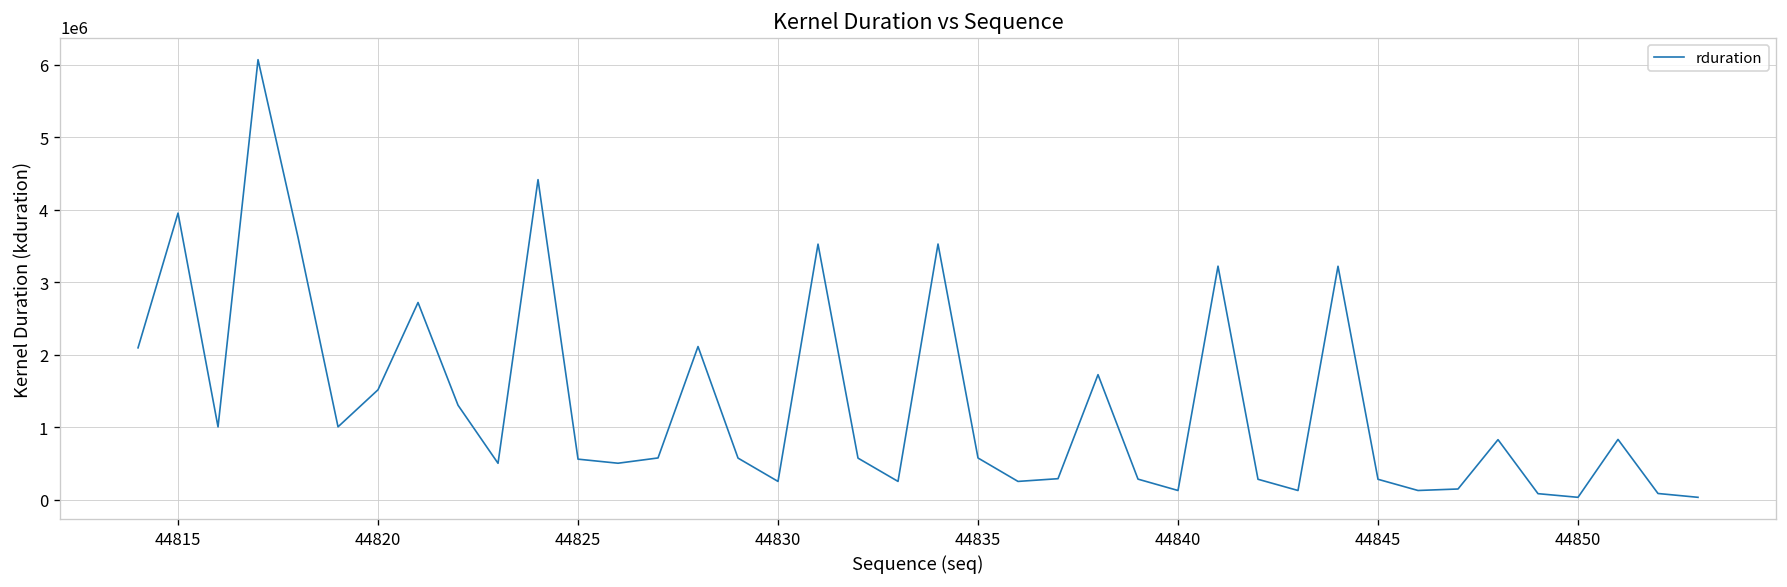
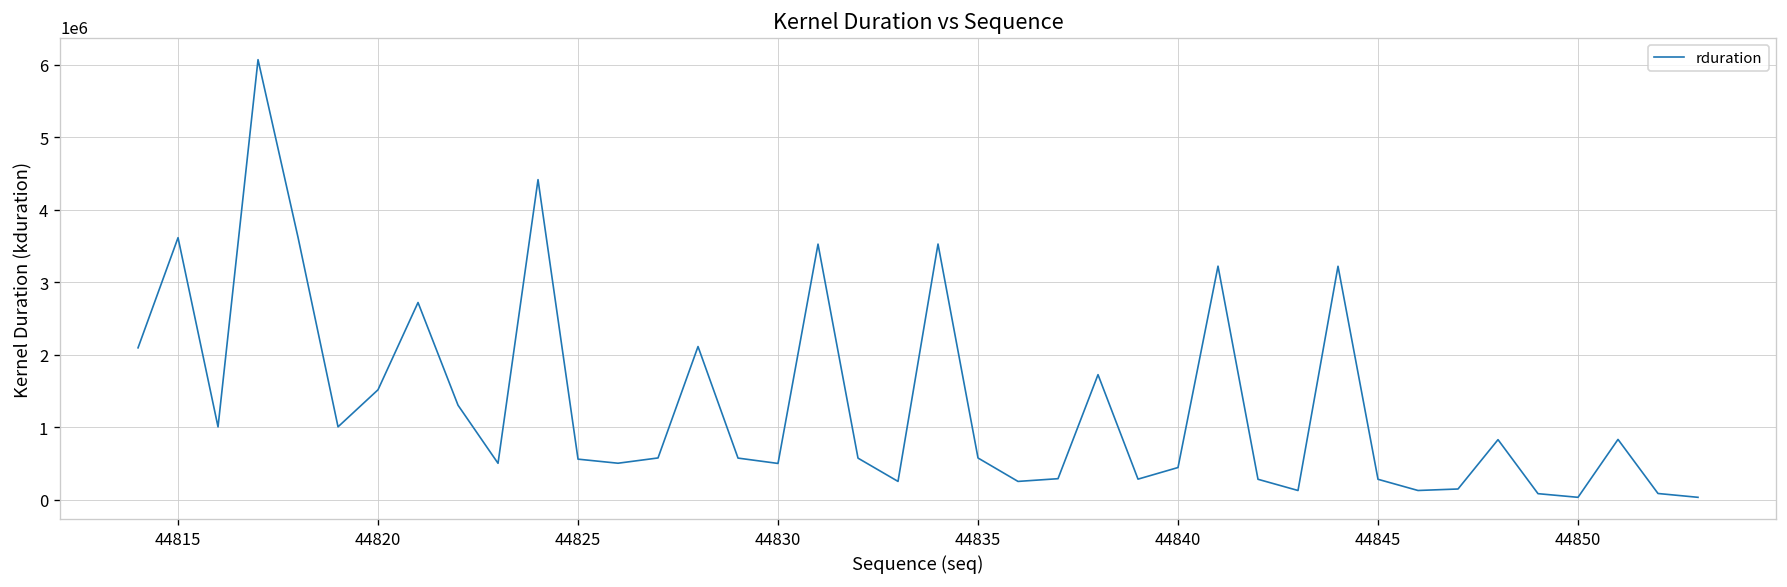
  {
-   "44815": 4000000,
+   "44815": 3600000,
    "44820": 1500000,
    "44825": 600000,
-   "44830": 300000,
+   "44830": 500000,
    "44835": 600000,
-   "44840": 100000,
+   "44840": 400000,
    "44845": 300000,
    "44850": 0
  }
